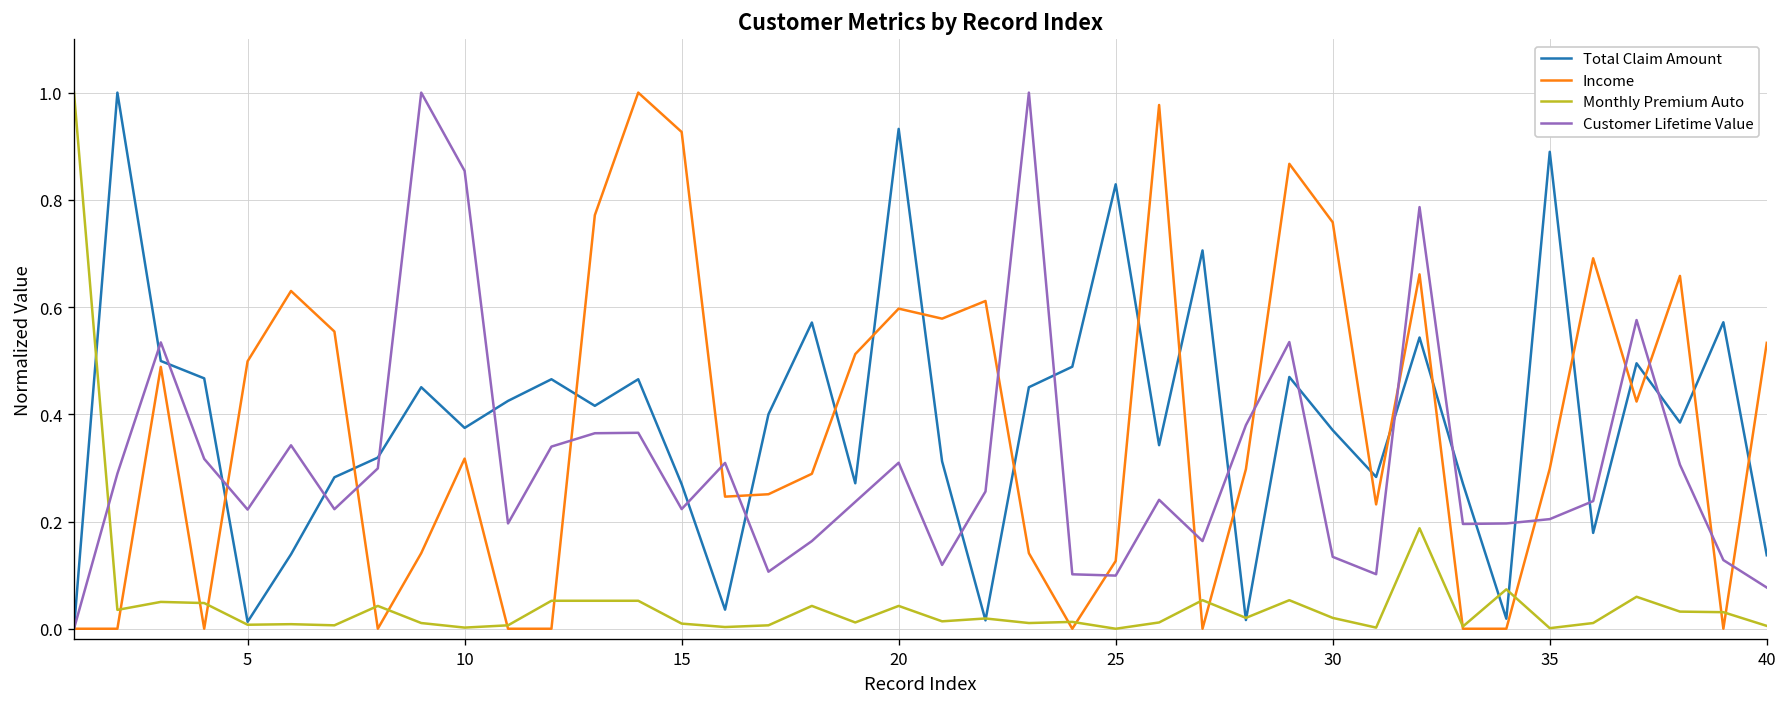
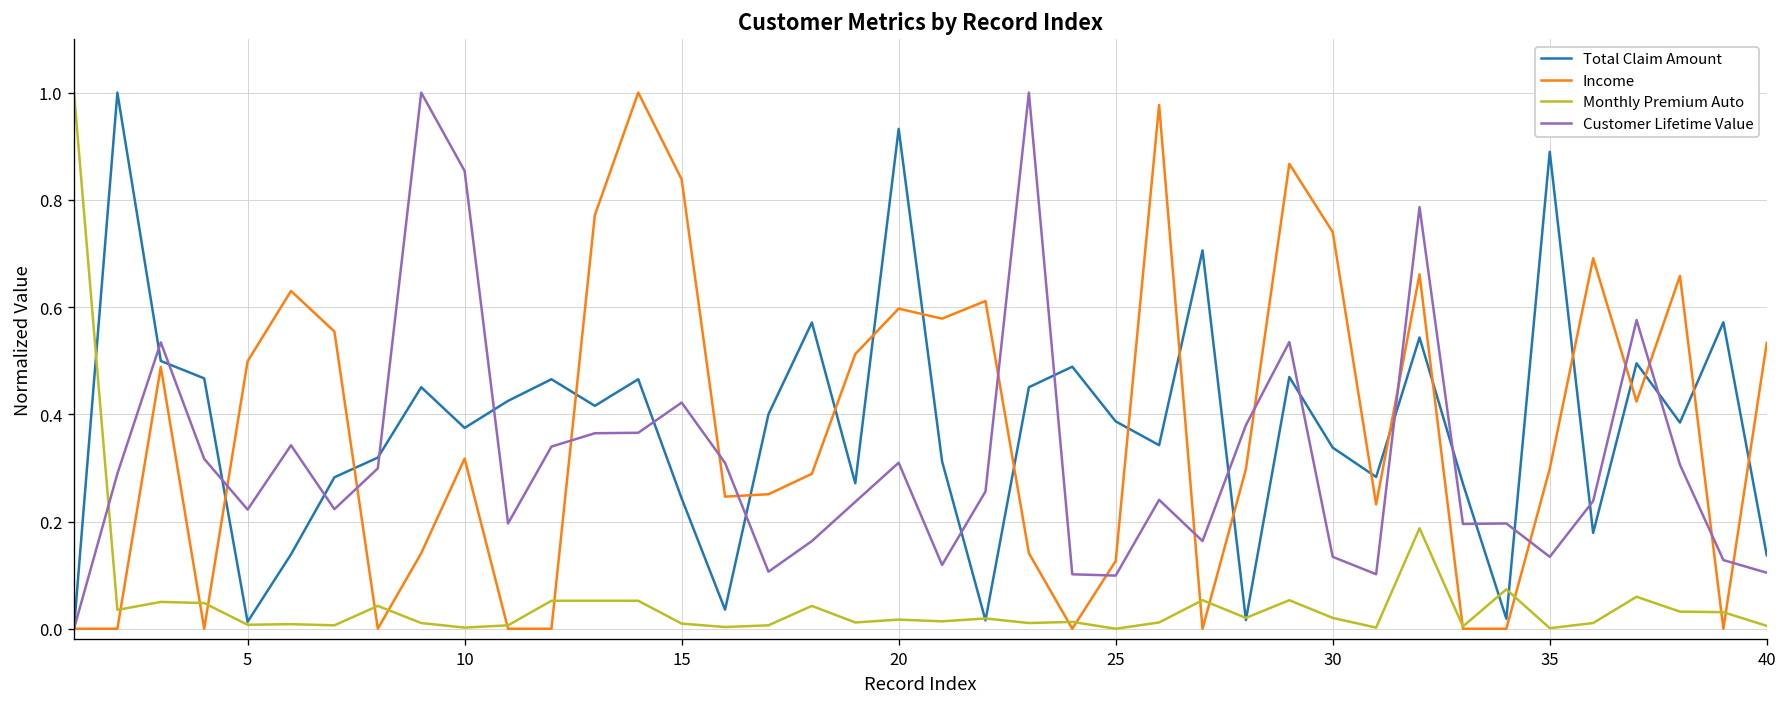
  {
    "Total Claim Amount": {
      "10": 0.37,
-     "15": 0.27,
+     "15": 0.24,
      "20": 0.93,
-     "25": 0.83,
-     "30": 0.37,
+     "25": 0.39,
+     "30": 0.34,
      "35": 0.89,
      "40": 0.14
    },
    "Income": {
      "5": 0.50,
      "10": 0.32,
-     "15": 0.93,
+     "15": 0.84,
      "20": 0.60,
      "25": 0.13,
-     "30": 0.76,
+     "30": 0.74,
      "35": 0.30,
      "40": 0.53
    },
    "Monthly Premium Auto": {
      "10": 0.00,
      "15": 0.01,
-     "20": 0.04,
+     "20": 0.02,
      "25": 0.00,
      "30": 0.02,
      "35": 0.00,
      "40": 0.01
    },
    "Customer Lifetime Value": {
      "5": 0.22,
      "10": 0.85,
-     "15": 0.22,
+     "15": 0.42,
      "20": 0.31,
      "25": 0.10,
      "30": 0.13,
-     "35": 0.20,
-     "40": 0.08
+     "35": 0.13,
+     "40": 0.10
    }
  }
